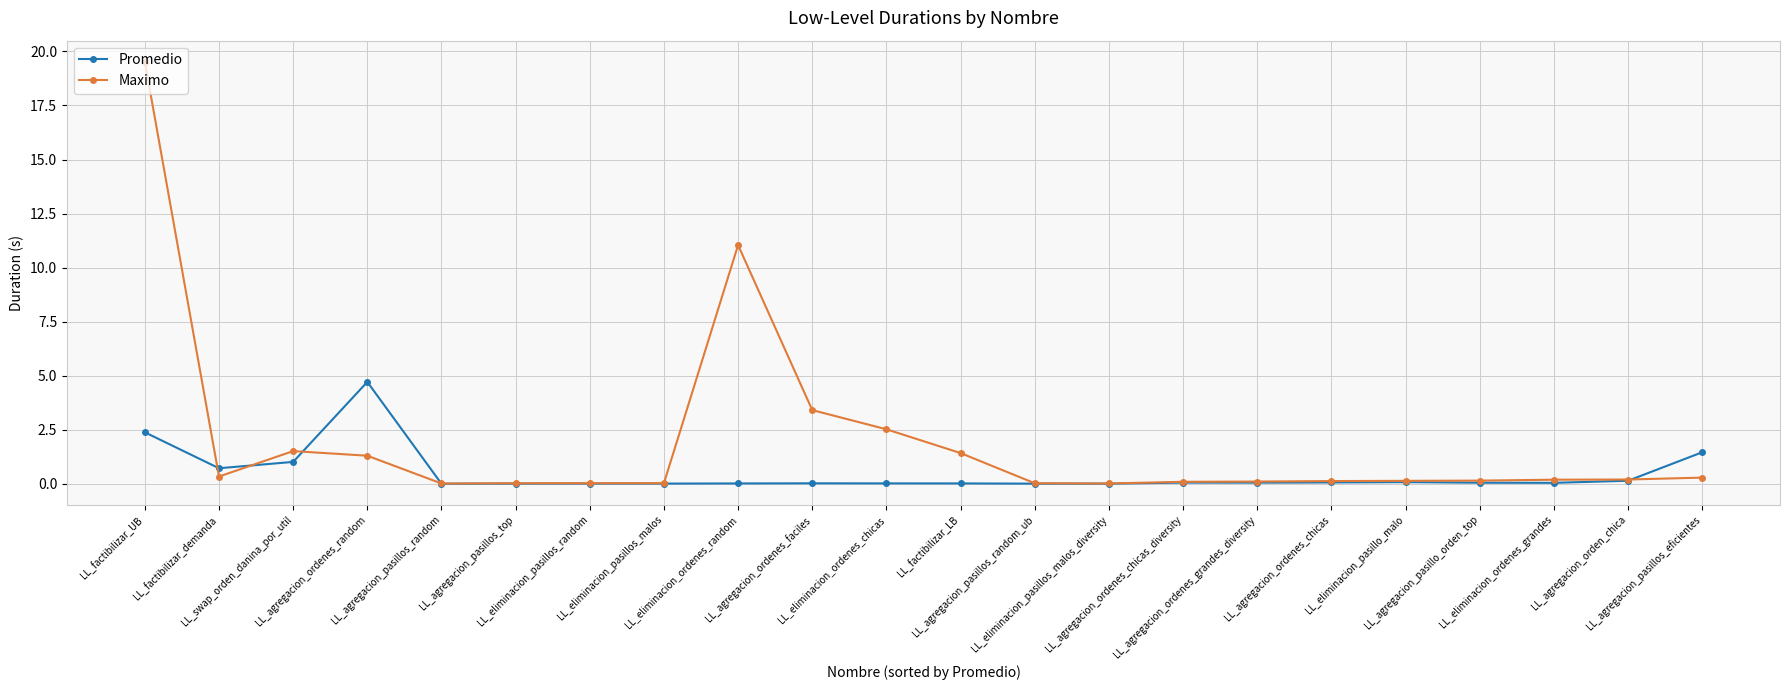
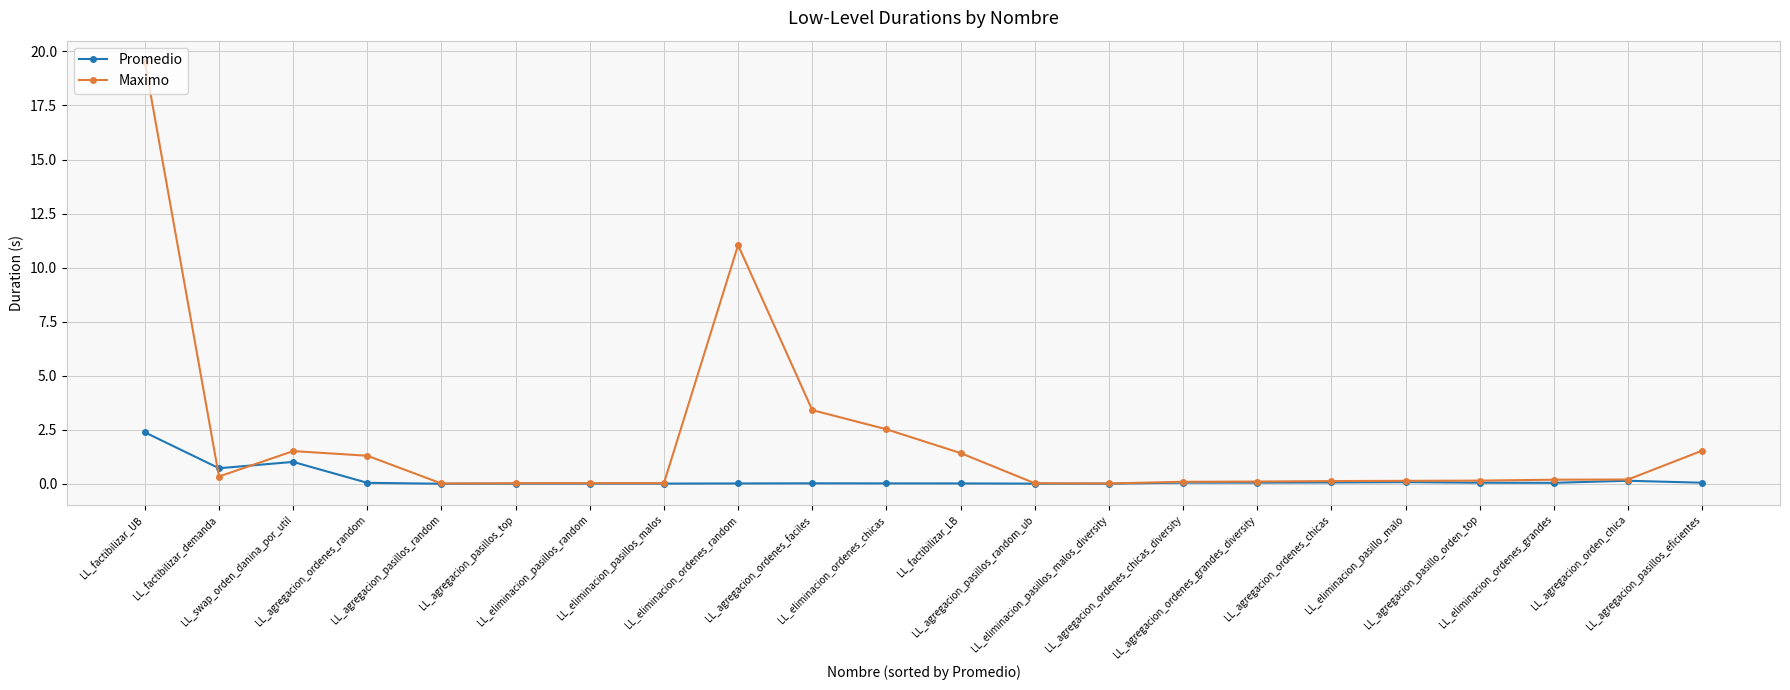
  {
    "Promedio": {
      "LL_factibilizar_UB": 2.4,
      "LL_factibilizar_demanda": 0.7,
      "LL_swap_orden_danina_por_util": 1.0,
-     "LL_agregacion_ordenes_random": 4.7,
+     "LL_agregacion_ordenes_random": 0.1,
      "LL_eliminacion_ordenes_random": 0.0,
      "LL_agregacion_ordenes_faciles": 0.0,
      "LL_eliminacion_ordenes_chicas": 0.0,
      "LL_factibilizar_LB": 0.0,
      "LL_eliminacion_ordenes_grandes": 0.1,
-     "LL_agregacion_pasillos_eficientes": 1.5
+     "LL_agregacion_pasillos_eficientes": 0.1
    },
    "Maximo": {
      "LL_factibilizar_demanda": 0.3,
      "LL_swap_orden_danina_por_util": 1.5,
      "LL_agregacion_ordenes_random": 1.3,
      "LL_eliminacion_ordenes_random": 11.0,
      "LL_agregacion_ordenes_faciles": 3.4,
      "LL_eliminacion_ordenes_chicas": 2.5,
      "LL_factibilizar_LB": 1.4,
      "LL_eliminacion_ordenes_grandes": 0.2,
-     "LL_agregacion_pasillos_eficientes": 0.3
+     "LL_agregacion_pasillos_eficientes": 1.5
    }
  }
